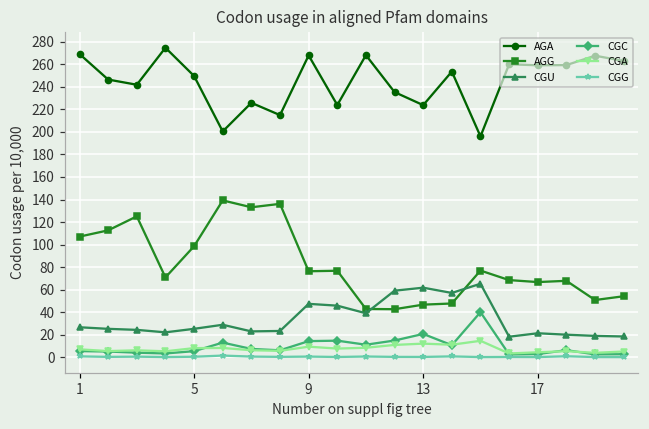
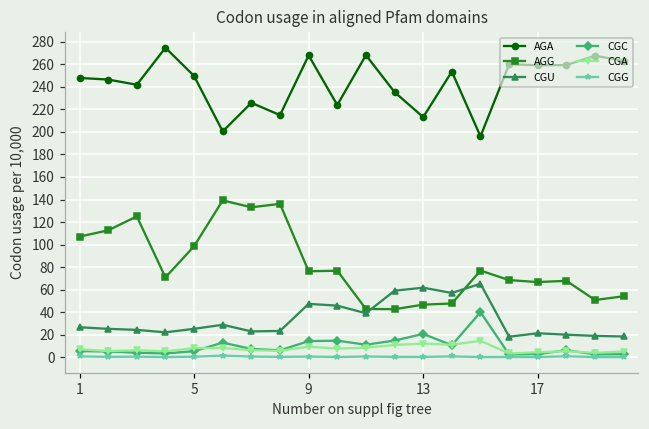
  {
    "AGA": {
-     "1": 269,
+     "1": 248,
      "5": 250,
      "9": 268,
-     "13": 224
+     "13": 213
    }
  }
